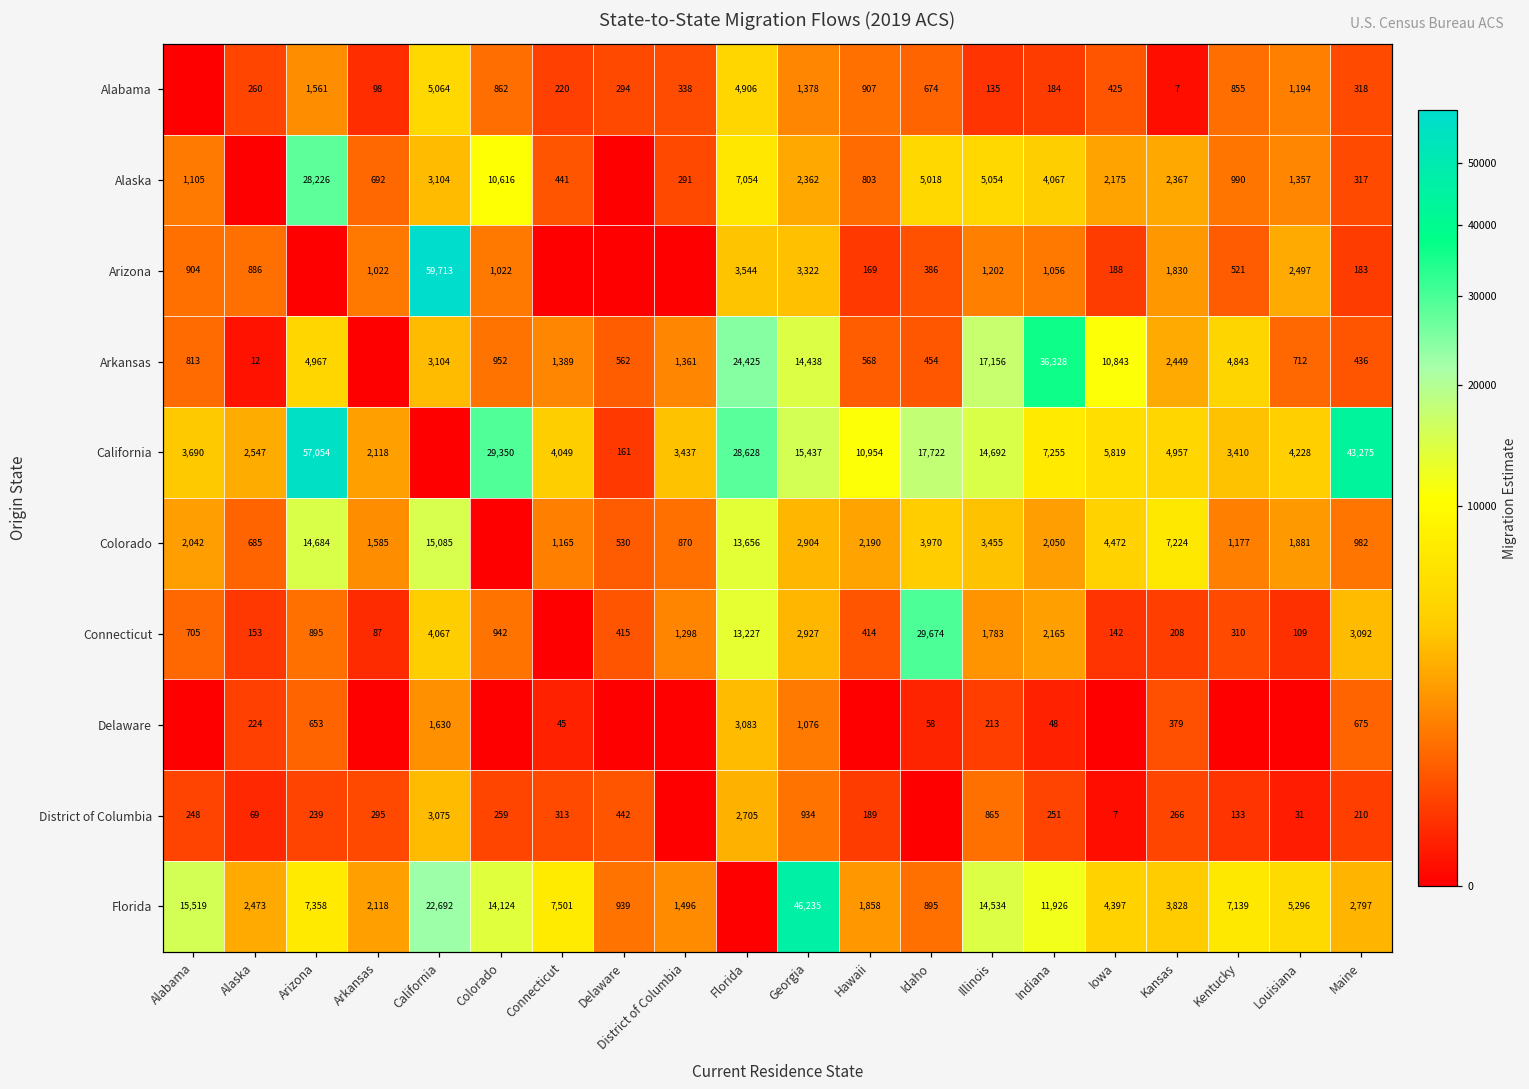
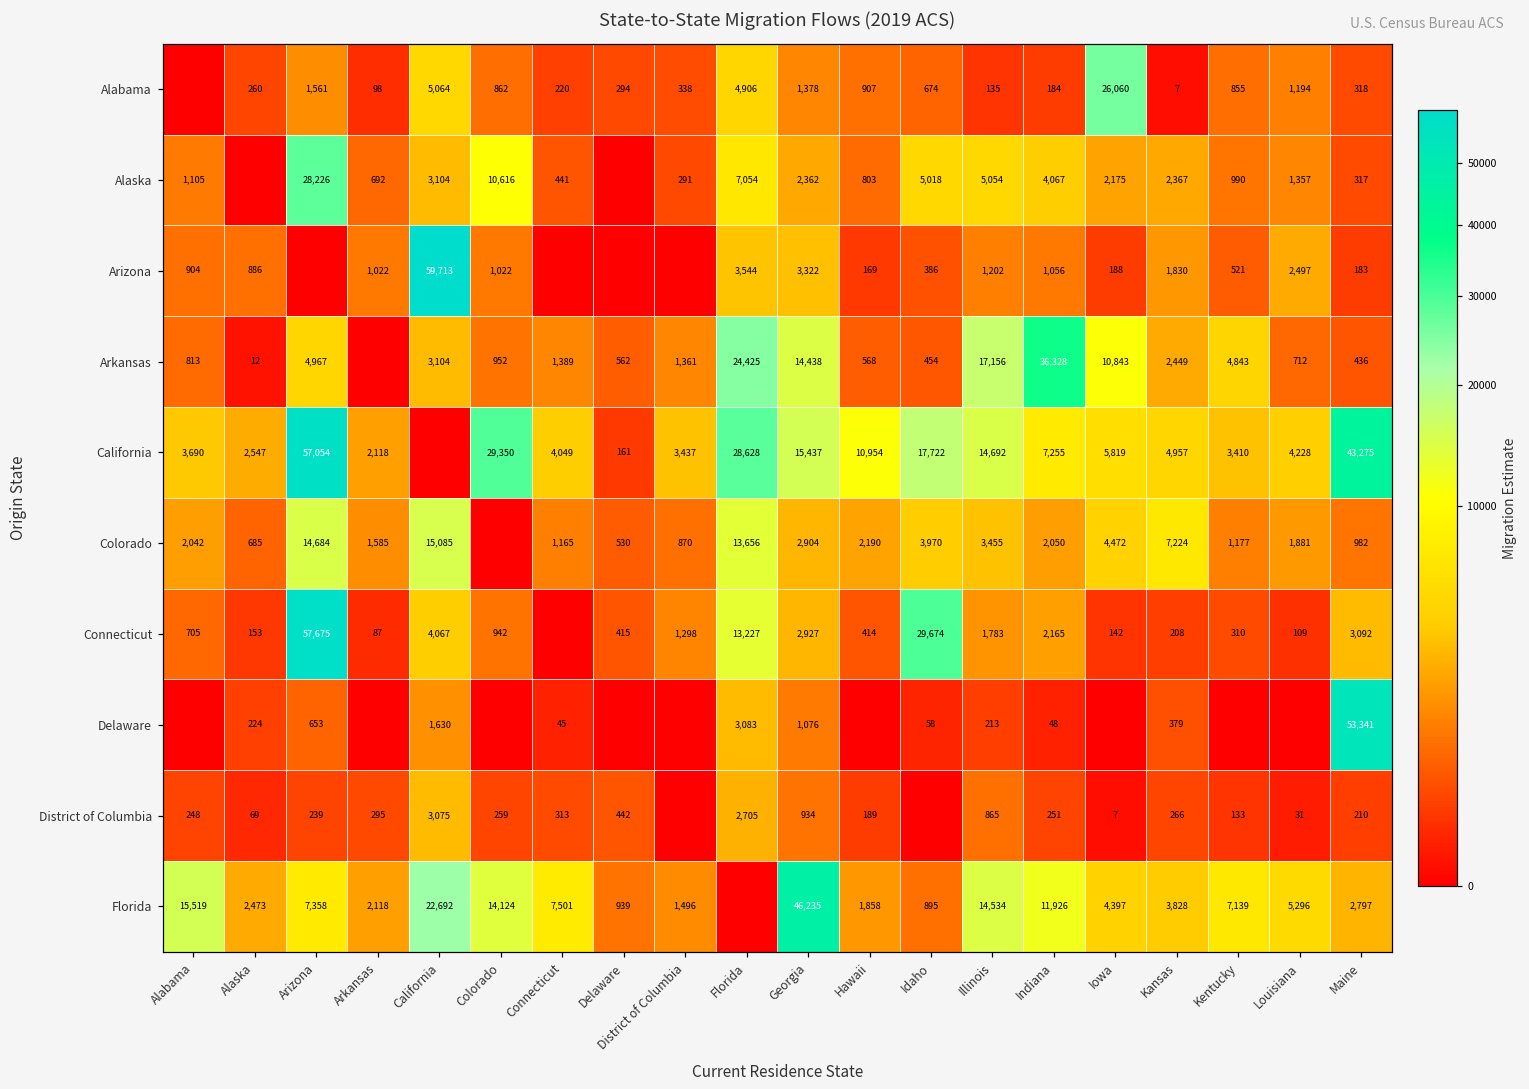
  {
    "Alabama": {
      "Alaska": "260",
      "Arizona": "1,561",
      "Arkansas": "98",
      "California": "5,064",
      "Colorado": "862",
      "Connecticut": "220",
      "Delaware": "294",
      "District of Columbia": "338",
      "Florida": "4,906",
      "Georgia": "1,378",
      "Hawaii": "907",
      "Idaho": "674",
      "Illinois": "135",
      "Indiana": "184",
-     "Iowa": "425",
+     "Iowa": "26,060",
      "Kansas": "7",
      "Kentucky": "855",
      "Louisiana": "1,194",
      "Maine": "318"
    },
    "Alaska": {
      "Alabama": "1,105",
      "Arizona": "28,226",
      "Arkansas": "692",
      "California": "3,104",
      "Colorado": "10,616",
      "Connecticut": "441",
      "District of Columbia": "291",
      "Florida": "7,054",
      "Georgia": "2,362",
      "Hawaii": "803",
      "Idaho": "5,018",
      "Illinois": "5,054",
      "Indiana": "4,067",
      "Iowa": "2,175",
      "Kansas": "2,367",
      "Kentucky": "990",
      "Louisiana": "1,357",
      "Maine": "317"
    },
    "Arizona": {
      "Alabama": "904",
      "Alaska": "886",
      "Arkansas": "1,022",
      "California": "59,713",
      "Colorado": "1,022",
      "Florida": "3,544",
      "Georgia": "3,322",
      "Hawaii": "169",
      "Idaho": "386",
      "Illinois": "1,202",
      "Indiana": "1,056",
      "Iowa": "188",
      "Kansas": "1,830",
      "Kentucky": "521",
      "Louisiana": "2,497",
      "Maine": "183"
    },
    "Arkansas": {
      "Alabama": "813",
      "Alaska": "12",
      "Arizona": "4,967",
      "California": "3,104",
      "Colorado": "952",
      "Connecticut": "1,389",
      "Delaware": "562",
      "District of Columbia": "1,361",
      "Florida": "24,425",
      "Georgia": "14,438",
      "Hawaii": "568",
      "Idaho": "454",
      "Illinois": "17,156",
      "Indiana": "36,328",
      "Iowa": "10,843",
      "Kansas": "2,449",
      "Kentucky": "4,843",
      "Louisiana": "712",
      "Maine": "436"
    },
    "California": {
      "Alabama": "3,690",
      "Alaska": "2,547",
      "Arizona": "57,054",
      "Arkansas": "2,118",
      "Colorado": "29,350",
      "Connecticut": "4,049",
      "Delaware": "161",
      "District of Columbia": "3,437",
      "Florida": "28,628",
      "Georgia": "15,437",
      "Hawaii": "10,954",
      "Idaho": "17,722",
      "Illinois": "14,692",
      "Indiana": "7,255",
      "Iowa": "5,819",
      "Kansas": "4,957",
      "Kentucky": "3,410",
      "Louisiana": "4,228",
      "Maine": "43,275"
    },
    "Colorado": {
      "Alabama": "2,042",
      "Alaska": "685",
      "Arizona": "14,684",
      "Arkansas": "1,585",
      "California": "15,085",
      "Connecticut": "1,165",
      "Delaware": "530",
      "District of Columbia": "870",
      "Florida": "13,656",
      "Georgia": "2,904",
      "Hawaii": "2,190",
      "Idaho": "3,970",
      "Illinois": "3,455",
      "Indiana": "2,050",
      "Iowa": "4,472",
      "Kansas": "7,224",
      "Kentucky": "1,177",
      "Louisiana": "1,881",
      "Maine": "982"
    },
    "Connecticut": {
      "Alabama": "705",
      "Alaska": "153",
-     "Arizona": "895",
+     "Arizona": "57,675",
      "Arkansas": "87",
      "California": "4,067",
      "Colorado": "942",
      "Delaware": "415",
      "District of Columbia": "1,298",
      "Florida": "13,227",
      "Georgia": "2,927",
      "Hawaii": "414",
      "Idaho": "29,674",
      "Illinois": "1,783",
      "Indiana": "2,165",
      "Iowa": "142",
      "Kansas": "208",
      "Kentucky": "310",
      "Louisiana": "109",
      "Maine": "3,092"
    },
    "Delaware": {
      "Alaska": "224",
      "Arizona": "653",
      "California": "1,630",
      "Connecticut": "45",
      "Florida": "3,083",
      "Georgia": "1,076",
      "Idaho": "58",
      "Illinois": "213",
      "Indiana": "48",
      "Kansas": "379",
-     "Maine": "675"
+     "Maine": "53,341"
    },
    "District of Columbia": {
      "Alabama": "248",
      "Alaska": "69",
      "Arizona": "239",
      "Arkansas": "295",
      "California": "3,075",
      "Colorado": "259",
      "Connecticut": "313",
      "Delaware": "442",
      "Florida": "2,705",
      "Georgia": "934",
      "Hawaii": "189",
      "Illinois": "865",
      "Indiana": "251",
      "Iowa": "7",
      "Kansas": "266",
      "Kentucky": "133",
      "Louisiana": "31",
      "Maine": "210"
    },
    "Florida": {
      "Alabama": "15,519",
      "Alaska": "2,473",
      "Arizona": "7,358",
      "Arkansas": "2,118",
      "California": "22,692",
      "Colorado": "14,124",
      "Connecticut": "7,501",
      "Delaware": "939",
      "District of Columbia": "1,496",
      "Georgia": "46,235",
      "Hawaii": "1,858",
      "Idaho": "895",
      "Illinois": "14,534",
      "Indiana": "11,926",
      "Iowa": "4,397",
      "Kansas": "3,828",
      "Kentucky": "7,139",
      "Louisiana": "5,296",
      "Maine": "2,797"
    }
  }
